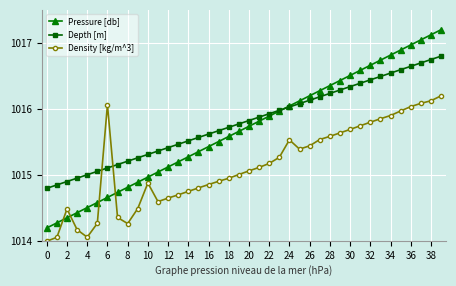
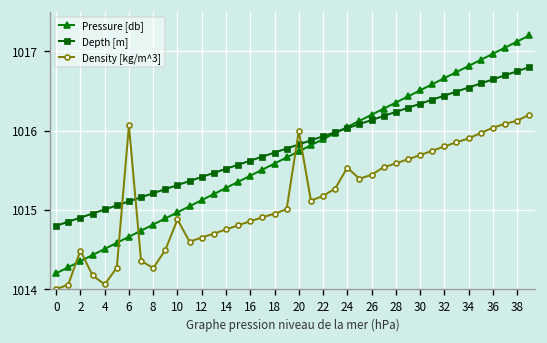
  {
    "Density [kg/m^3]": {
      "0": 1014.0,
      "2": 1014.5,
      "4": 1014.1,
      "6": 1016.1,
      "8": 1014.3,
      "10": 1014.9,
      "12": 1014.7,
      "14": 1014.8,
      "16": 1014.9,
      "18": 1015.0,
-     "20": 1015.1,
+     "20": 1016.0,
      "22": 1015.2,
      "24": 1015.5,
      "26": 1015.4,
      "28": 1015.6,
      "30": 1015.7,
      "32": 1015.8,
      "34": 1015.9,
      "36": 1016.0,
      "38": 1016.1
    }
  }
